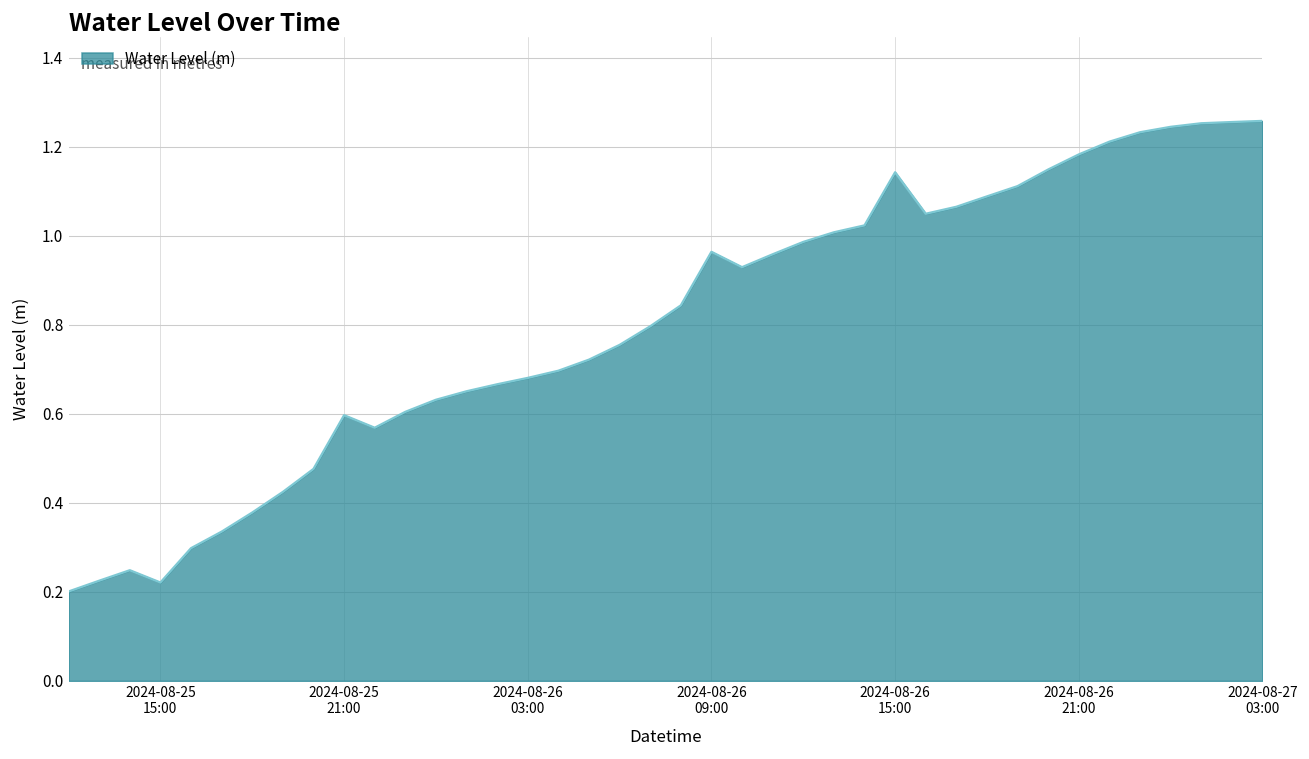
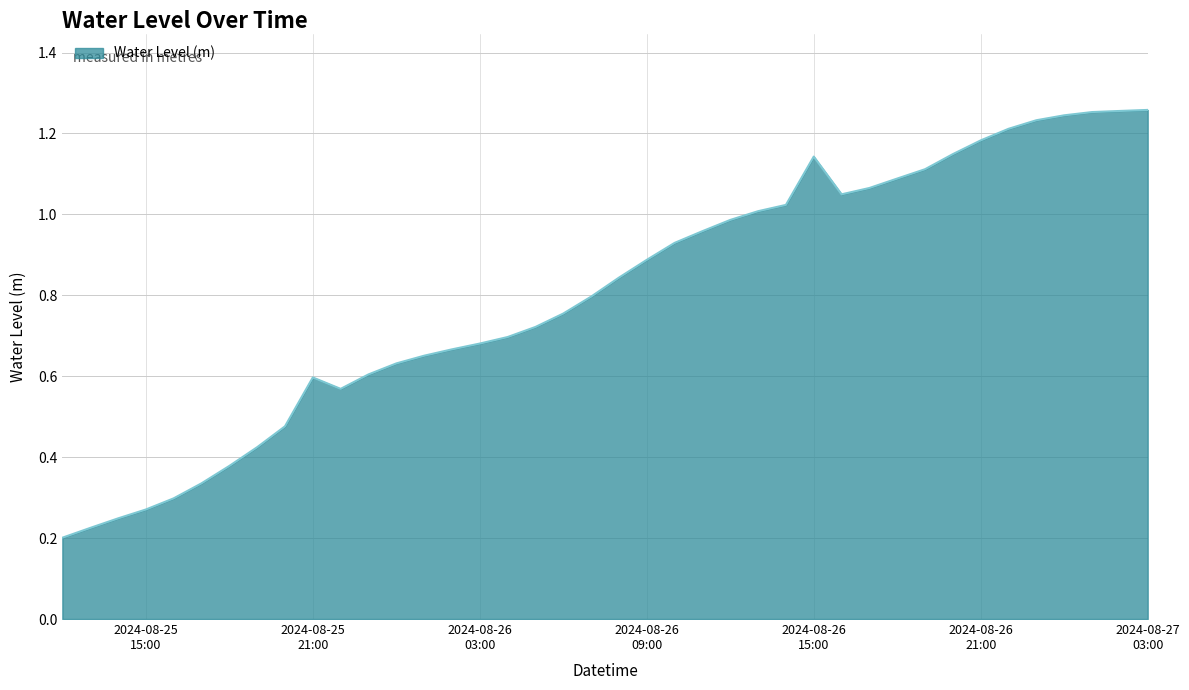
  {
-   "2024-08-25 15:00": 0.22,
+   "2024-08-25 15:00": 0.27,
    "2024-08-25 21:00": 0.60,
    "2024-08-26 03:00": 0.68,
-   "2024-08-26 09:00": 0.96,
+   "2024-08-26 09:00": 0.89,
    "2024-08-26 15:00": 1.14,
    "2024-08-26 21:00": 1.18,
    "2024-08-27 03:00": 1.26
  }
